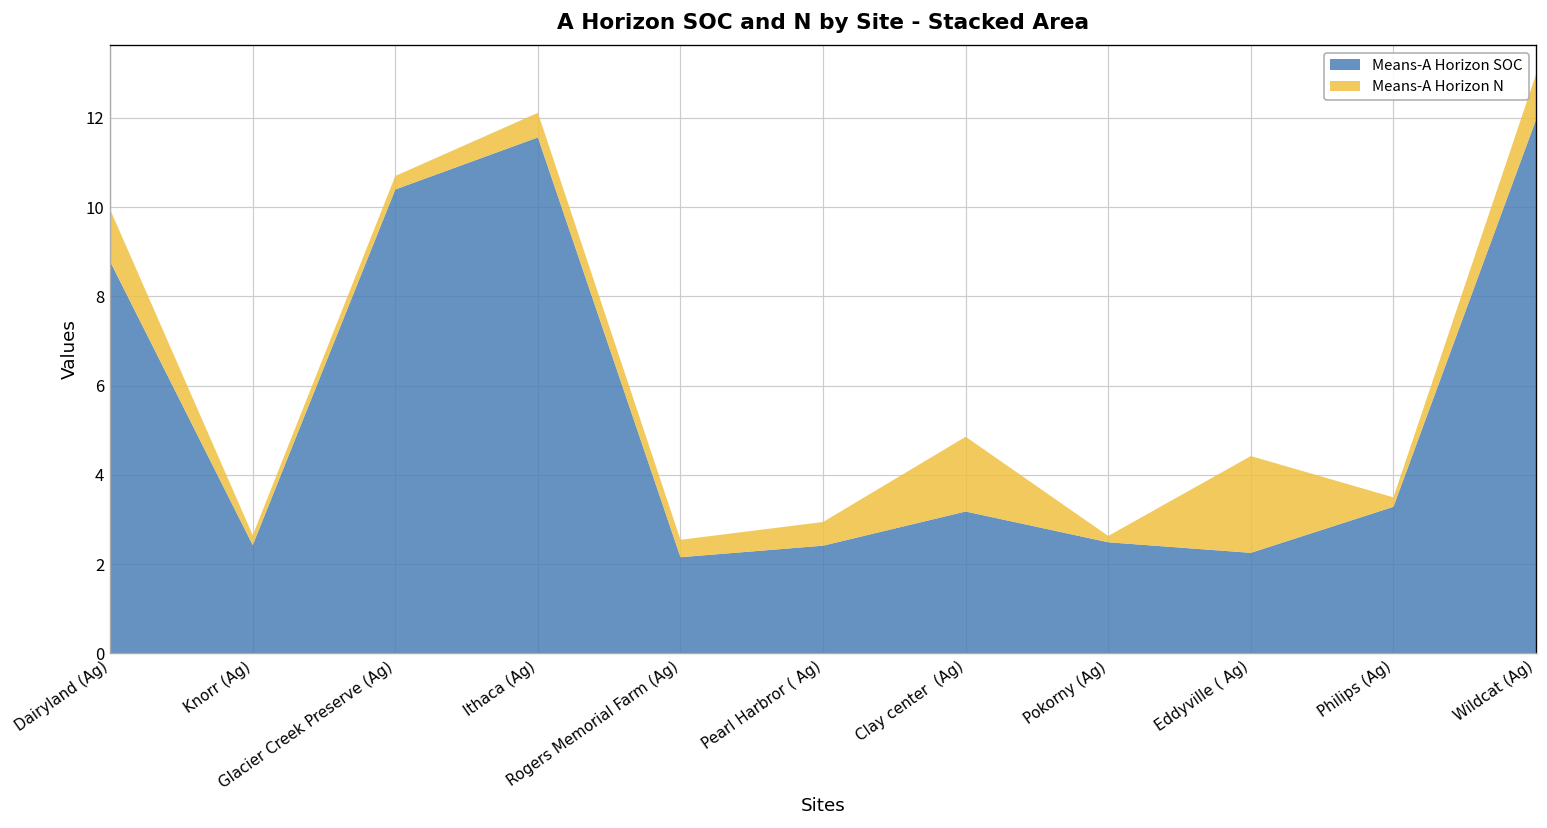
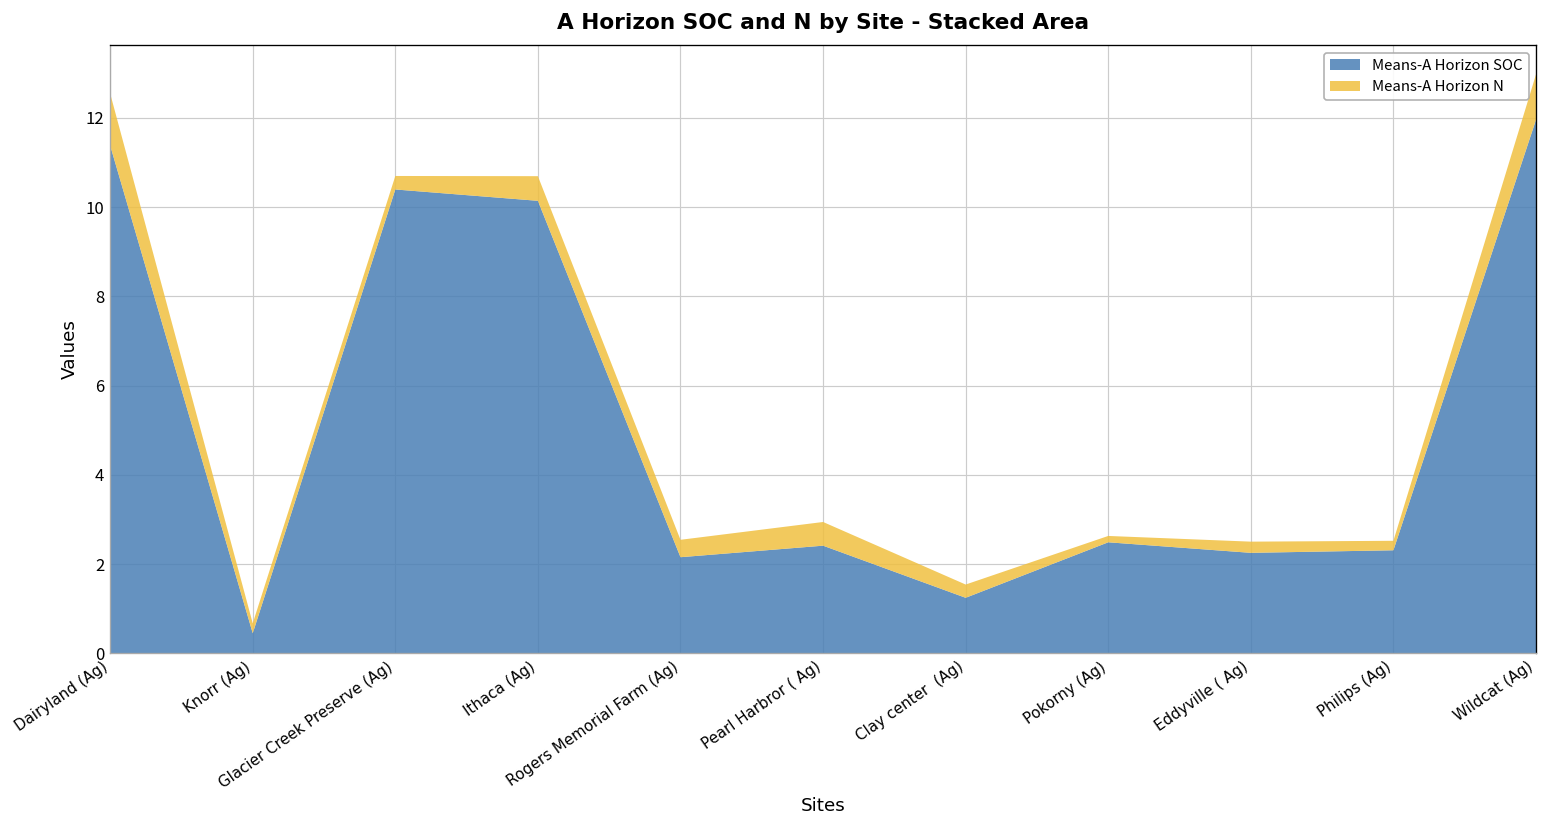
  {
    "Means-A Horizon SOC": {
-     "Dairyland (Ag)": 8.8,
-     "Knorr (Ag)": 2.4,
+     "Dairyland (Ag)": 11.4,
+     "Knorr (Ag)": 0.5,
      "Glacier Creek Preserve (Ag)": 10.4,
-     "Ithaca (Ag)": 11.6,
+     "Ithaca (Ag)": 10.1,
      "Rogers Memorial Farm (Ag)": 2.2,
      "Pearl Harbror ( Ag)": 2.4,
-     "Clay center (Ag)": 3.2,
+     "Clay center (Ag)": 1.2,
      "Pokorny (Ag)": 2.5,
      "Eddyville ( Ag)": 2.3,
-     "Philips (Ag)": 3.3,
+     "Philips (Ag)": 2.3,
      "Wildcat (Ag)": 12.0
    },
    "Means-A Horizon N": {
      "Dairyland (Ag)": 1.2,
      "Knorr (Ag)": 0.2,
      "Glacier Creek Preserve (Ag)": 0.3,
      "Ithaca (Ag)": 0.6,
      "Rogers Memorial Farm (Ag)": 0.4,
      "Pearl Harbror ( Ag)": 0.5,
-     "Clay center (Ag)": 1.7,
+     "Clay center (Ag)": 0.3,
      "Pokorny (Ag)": 0.1,
-     "Eddyville ( Ag)": 2.2,
+     "Eddyville ( Ag)": 0.3,
      "Philips (Ag)": 0.2,
      "Wildcat (Ag)": 1.0
    }
  }
